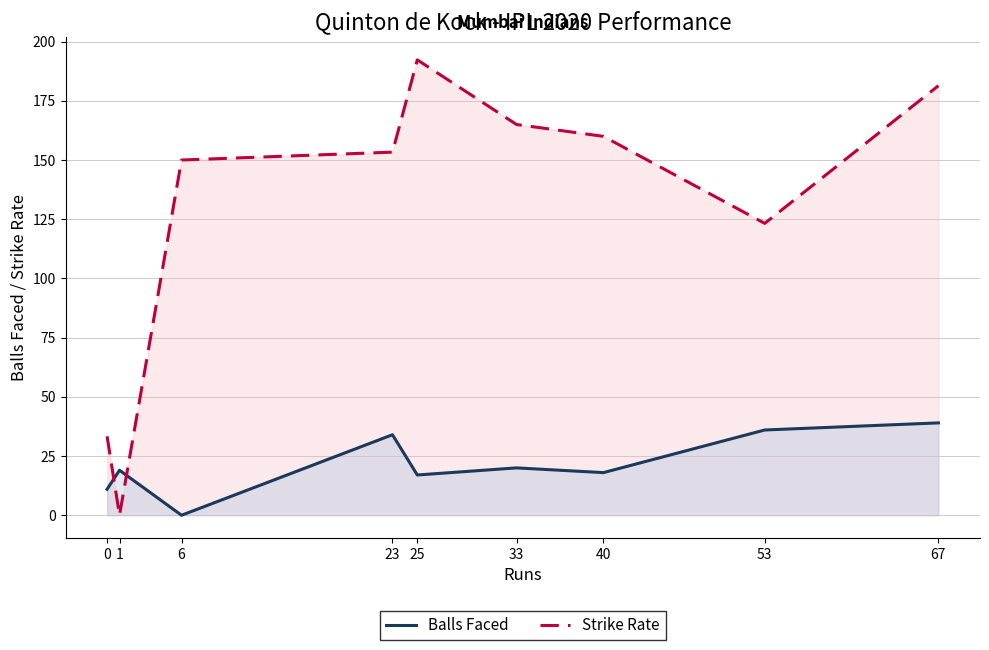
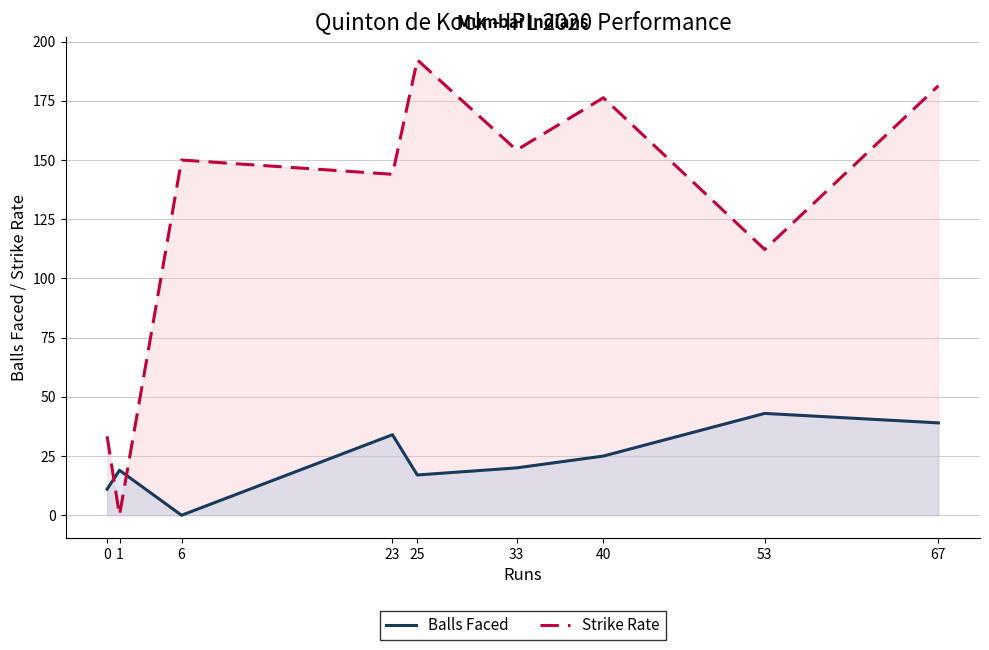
  {
    "Balls Faced": {
      "0": 11,
      "1": 19,
      "6": 0,
      "23": 34,
      "25": 17,
      "33": 20,
-     "40": 18,
-     "53": 36,
+     "40": 25,
+     "53": 43,
      "67": 39
    },
    "Strike Rate": {
      "0": 33,
      "1": 0,
      "6": 150,
-     "23": 153,
+     "23": 144,
      "25": 192,
-     "33": 165,
-     "40": 160,
-     "53": 123,
+     "33": 154,
+     "40": 176,
+     "53": 112,
      "67": 181
    }
  }
